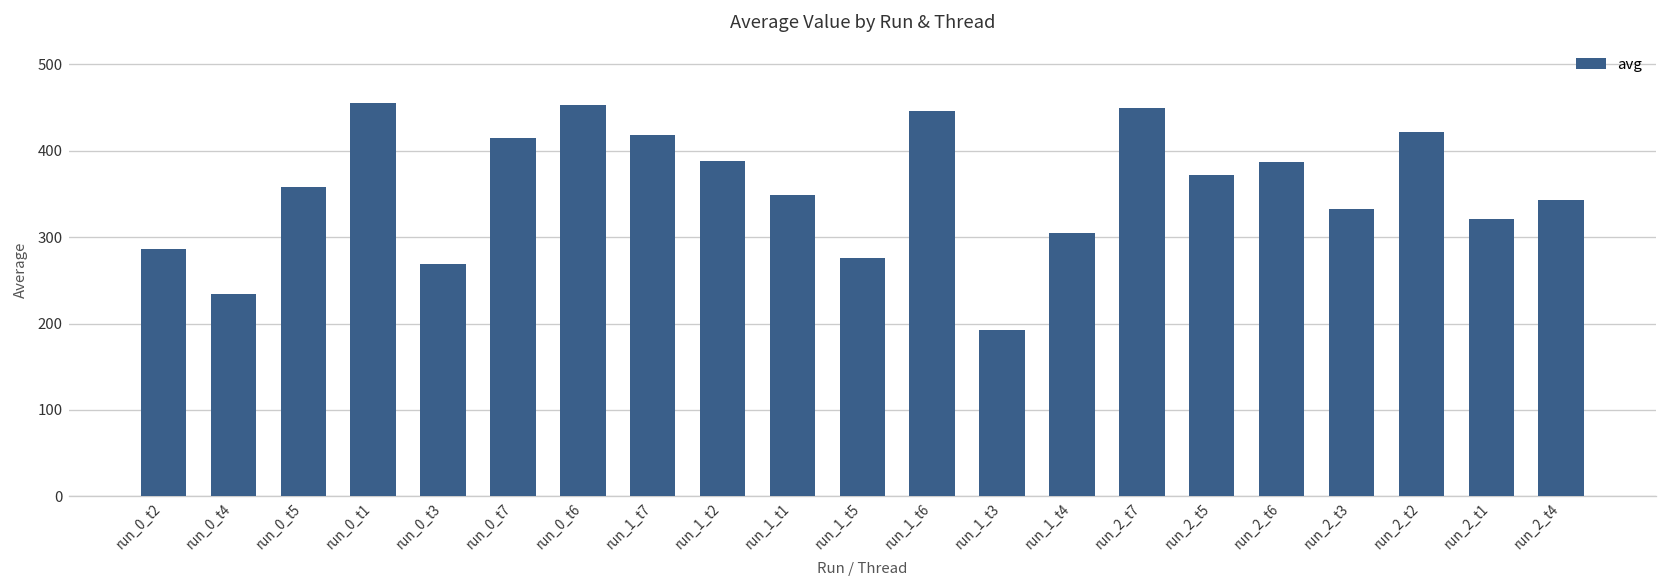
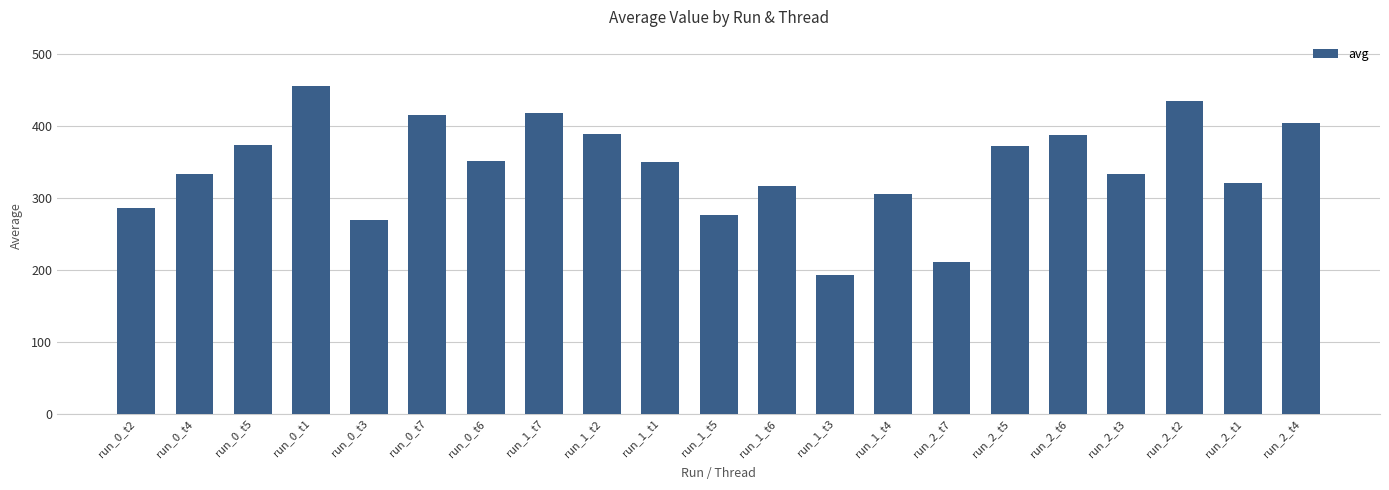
  {
    "run_0_t2": 290,
-   "run_0_t4": 230,
-   "run_0_t5": 360,
+   "run_0_t4": 330,
+   "run_0_t5": 370,
    "run_0_t1": 460,
    "run_0_t3": 270,
    "run_0_t7": 410,
-   "run_0_t6": 450,
+   "run_0_t6": 350,
    "run_1_t7": 420,
    "run_1_t2": 390,
    "run_1_t1": 350,
    "run_1_t5": 280,
-   "run_1_t6": 450,
+   "run_1_t6": 320,
    "run_1_t3": 190,
    "run_1_t4": 310,
-   "run_2_t7": 450,
+   "run_2_t7": 210,
    "run_2_t5": 370,
    "run_2_t6": 390,
    "run_2_t3": 330,
-   "run_2_t2": 420,
+   "run_2_t2": 430,
    "run_2_t1": 320,
-   "run_2_t4": 340
+   "run_2_t4": 400
  }
